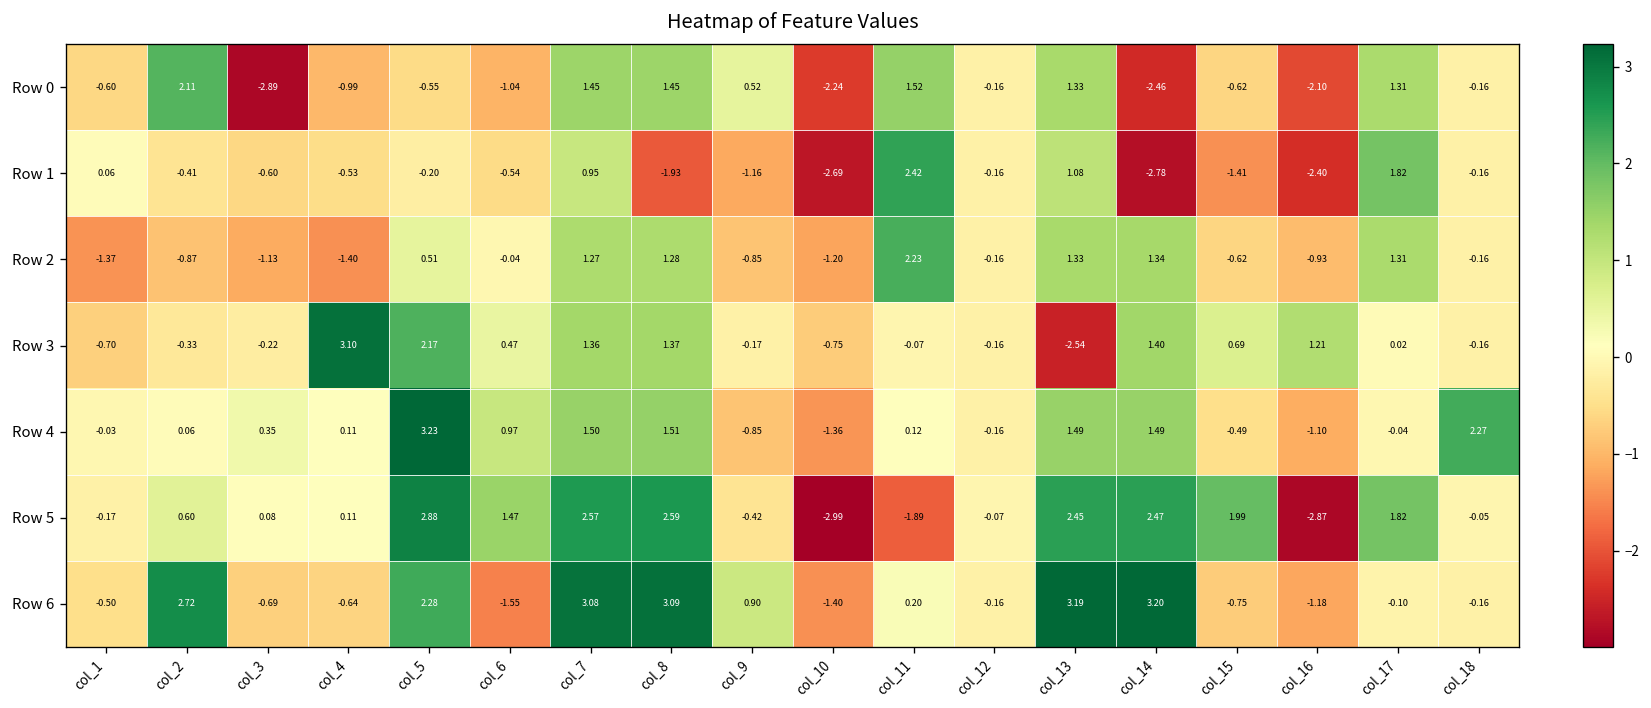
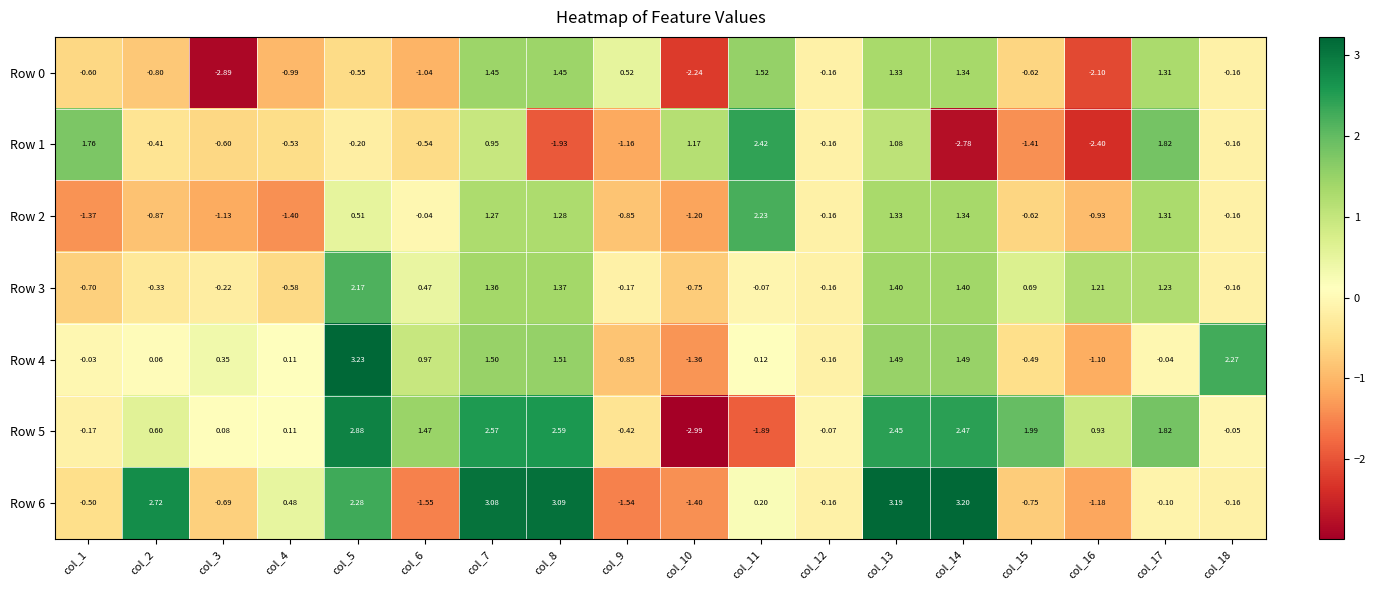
  {
    "Row 0": {
      "col_1": -0.60,
-     "col_2": 2.11,
+     "col_2": -0.80,
      "col_3": -2.89,
      "col_4": -0.99,
      "col_5": -0.55,
      "col_6": -1.04,
      "col_7": 1.45,
      "col_8": 1.45,
      "col_9": 0.52,
      "col_10": -2.24,
      "col_11": 1.52,
      "col_12": -0.16,
      "col_13": 1.33,
-     "col_14": -2.46,
+     "col_14": 1.34,
      "col_15": -0.62,
      "col_16": -2.10,
      "col_17": 1.31,
      "col_18": -0.16
    },
    "Row 1": {
-     "col_1": 0.06,
+     "col_1": 1.76,
      "col_2": -0.41,
      "col_3": -0.60,
      "col_4": -0.53,
      "col_5": -0.20,
      "col_6": -0.54,
      "col_7": 0.95,
      "col_8": -1.93,
      "col_9": -1.16,
-     "col_10": -2.69,
+     "col_10": 1.17,
      "col_11": 2.42,
      "col_12": -0.16,
      "col_13": 1.08,
      "col_14": -2.78,
      "col_15": -1.41,
      "col_16": -2.40,
      "col_17": 1.82,
      "col_18": -0.16
    },
    "Row 2": {
      "col_1": -1.37,
      "col_2": -0.87,
      "col_3": -1.13,
      "col_4": -1.40,
      "col_5": 0.51,
      "col_6": -0.04,
      "col_7": 1.27,
      "col_8": 1.28,
      "col_9": -0.85,
      "col_10": -1.20,
      "col_11": 2.23,
      "col_12": -0.16,
      "col_13": 1.33,
      "col_14": 1.34,
      "col_15": -0.62,
      "col_16": -0.93,
      "col_17": 1.31,
      "col_18": -0.16
    },
    "Row 3": {
      "col_1": -0.70,
      "col_2": -0.33,
      "col_3": -0.22,
-     "col_4": 3.10,
+     "col_4": -0.58,
      "col_5": 2.17,
      "col_6": 0.47,
      "col_7": 1.36,
      "col_8": 1.37,
      "col_9": -0.17,
      "col_10": -0.75,
      "col_11": -0.07,
      "col_12": -0.16,
-     "col_13": -2.54,
+     "col_13": 1.40,
      "col_14": 1.40,
      "col_15": 0.69,
      "col_16": 1.21,
-     "col_17": 0.02,
+     "col_17": 1.23,
      "col_18": -0.16
    },
    "Row 4": {
      "col_1": -0.03,
      "col_2": 0.06,
      "col_3": 0.35,
      "col_4": 0.11,
      "col_5": 3.23,
      "col_6": 0.97,
      "col_7": 1.50,
      "col_8": 1.51,
      "col_9": -0.85,
      "col_10": -1.36,
      "col_11": 0.12,
      "col_12": -0.16,
      "col_13": 1.49,
      "col_14": 1.49,
      "col_15": -0.49,
      "col_16": -1.10,
      "col_17": -0.04,
      "col_18": 2.27
    },
    "Row 5": {
      "col_1": -0.17,
      "col_2": 0.60,
      "col_3": 0.08,
      "col_4": 0.11,
      "col_5": 2.88,
      "col_6": 1.47,
      "col_7": 2.57,
      "col_8": 2.59,
      "col_9": -0.42,
      "col_10": -2.99,
      "col_11": -1.89,
      "col_12": -0.07,
      "col_13": 2.45,
      "col_14": 2.47,
      "col_15": 1.99,
-     "col_16": -2.87,
+     "col_16": 0.93,
      "col_17": 1.82,
      "col_18": -0.05
    },
    "Row 6": {
      "col_1": -0.50,
      "col_2": 2.72,
      "col_3": -0.69,
-     "col_4": -0.64,
+     "col_4": 0.48,
      "col_5": 2.28,
      "col_6": -1.55,
      "col_7": 3.08,
      "col_8": 3.09,
-     "col_9": 0.90,
+     "col_9": -1.54,
      "col_10": -1.40,
      "col_11": 0.20,
      "col_12": -0.16,
      "col_13": 3.19,
      "col_14": 3.20,
      "col_15": -0.75,
      "col_16": -1.18,
      "col_17": -0.10,
      "col_18": -0.16
    }
  }
